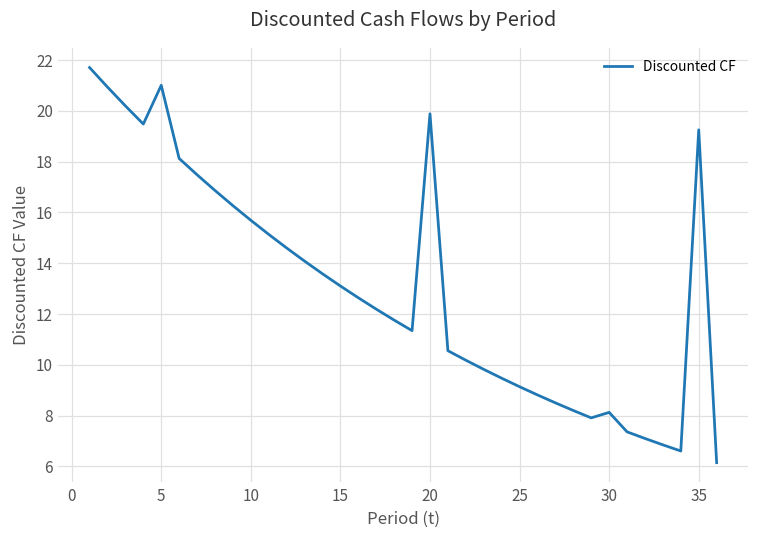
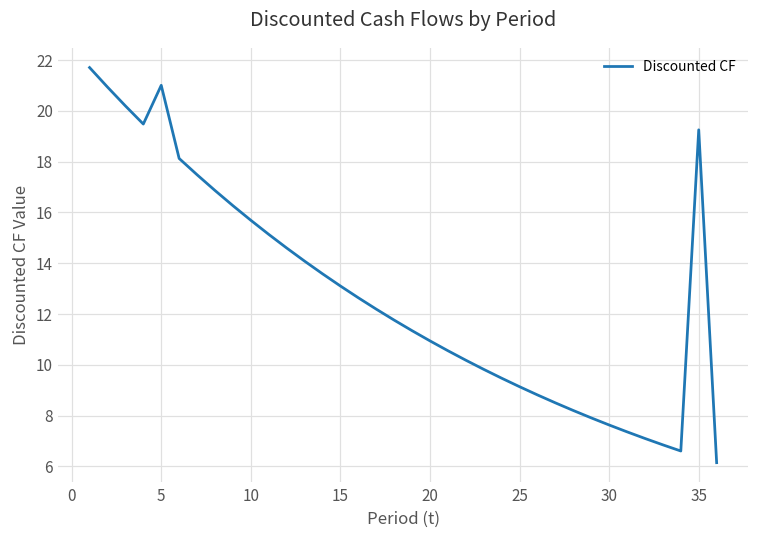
  {
    "5": 21.0,
    "10": 15.7,
    "15": 13.1,
-   "20": 19.9,
+   "20": 10.9,
    "25": 9.1,
-   "30": 8.1,
+   "30": 7.6,
    "35": 19.3
  }
